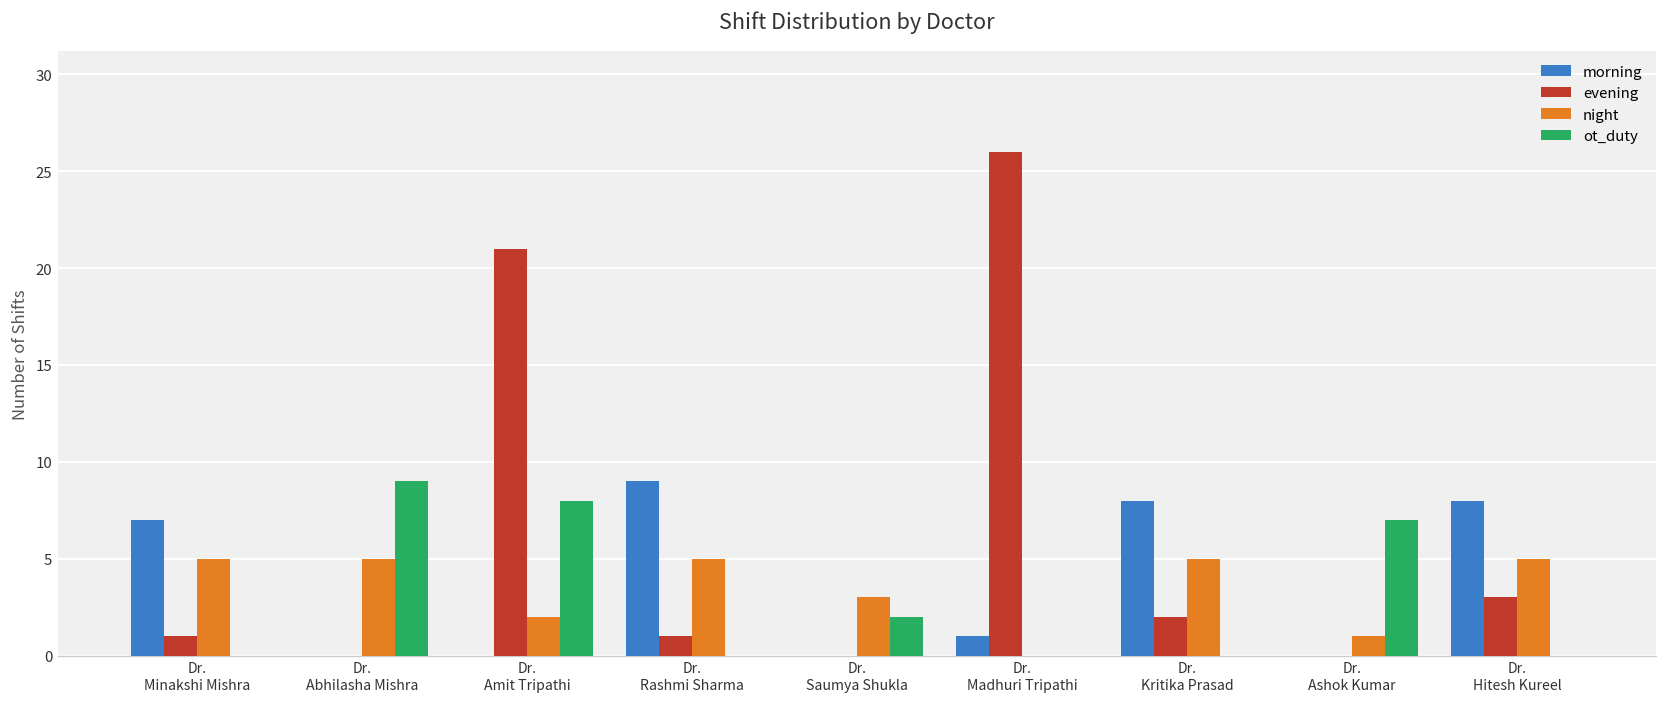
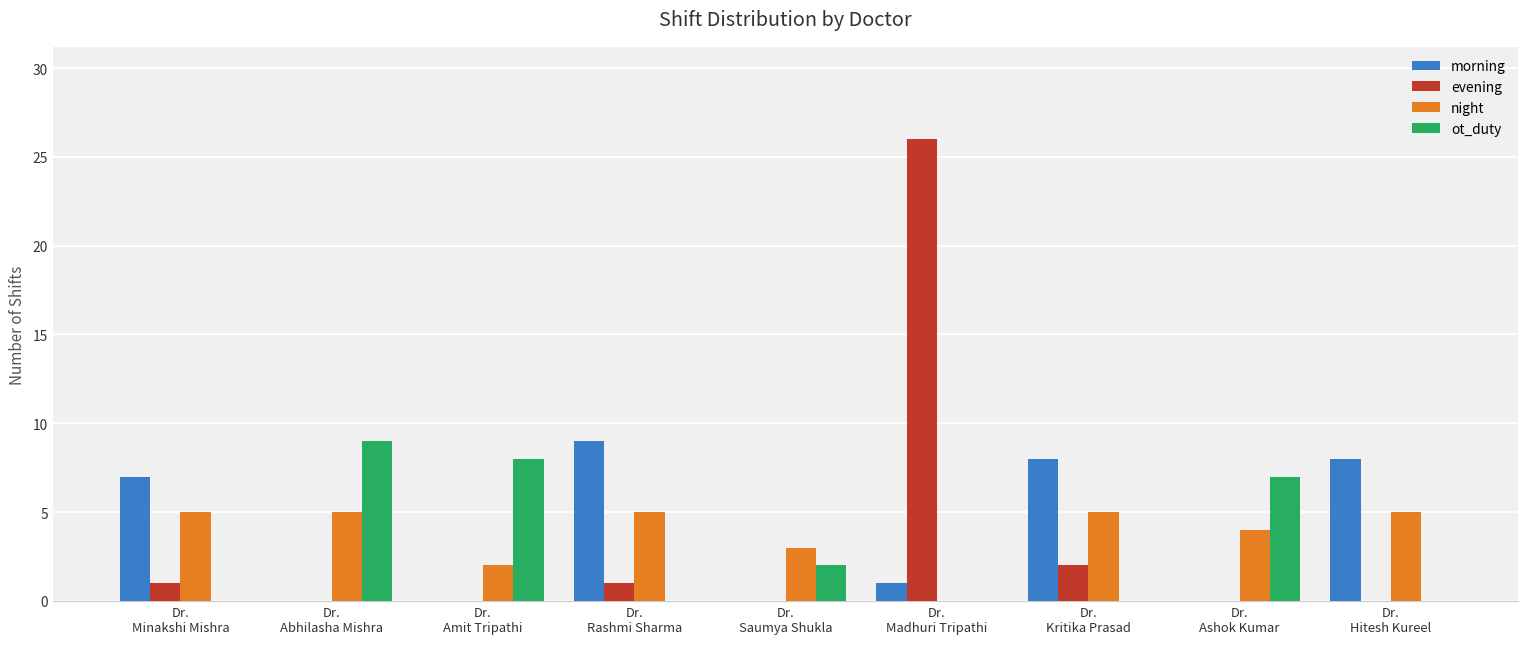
  {
    "morning": {
      "Dr. Minakshi Mishra": 7,
      "Dr. Abhilasha Mishra": 0,
      "Dr. Amit Tripathi": 0,
      "Dr. Rashmi Sharma": 9,
      "Dr. Saumya Shukla": 0,
      "Dr. Madhuri Tripathi": 1,
      "Dr. Kritika Prasad": 8,
      "Dr. Ashok Kumar": 0,
      "Dr. Hitesh Kureel": 8
    },
    "evening": {
      "Dr. Minakshi Mishra": 1,
      "Dr. Abhilasha Mishra": 0,
-     "Dr. Amit Tripathi": 21,
+     "Dr. Amit Tripathi": 0,
      "Dr. Rashmi Sharma": 1,
      "Dr. Saumya Shukla": 0,
      "Dr. Madhuri Tripathi": 26,
      "Dr. Kritika Prasad": 2,
      "Dr. Ashok Kumar": 0,
-     "Dr. Hitesh Kureel": 3
+     "Dr. Hitesh Kureel": 0
    },
    "night": {
      "Dr. Minakshi Mishra": 5,
      "Dr. Abhilasha Mishra": 5,
      "Dr. Amit Tripathi": 2,
      "Dr. Rashmi Sharma": 5,
      "Dr. Saumya Shukla": 3,
      "Dr. Madhuri Tripathi": 0,
      "Dr. Kritika Prasad": 5,
-     "Dr. Ashok Kumar": 1,
+     "Dr. Ashok Kumar": 4,
      "Dr. Hitesh Kureel": 5
    },
    "ot_duty": {
      "Dr. Minakshi Mishra": 0,
      "Dr. Abhilasha Mishra": 9,
      "Dr. Amit Tripathi": 8,
      "Dr. Rashmi Sharma": 0,
      "Dr. Saumya Shukla": 2,
      "Dr. Madhuri Tripathi": 0,
      "Dr. Kritika Prasad": 0,
      "Dr. Ashok Kumar": 7,
      "Dr. Hitesh Kureel": 0
    }
  }
